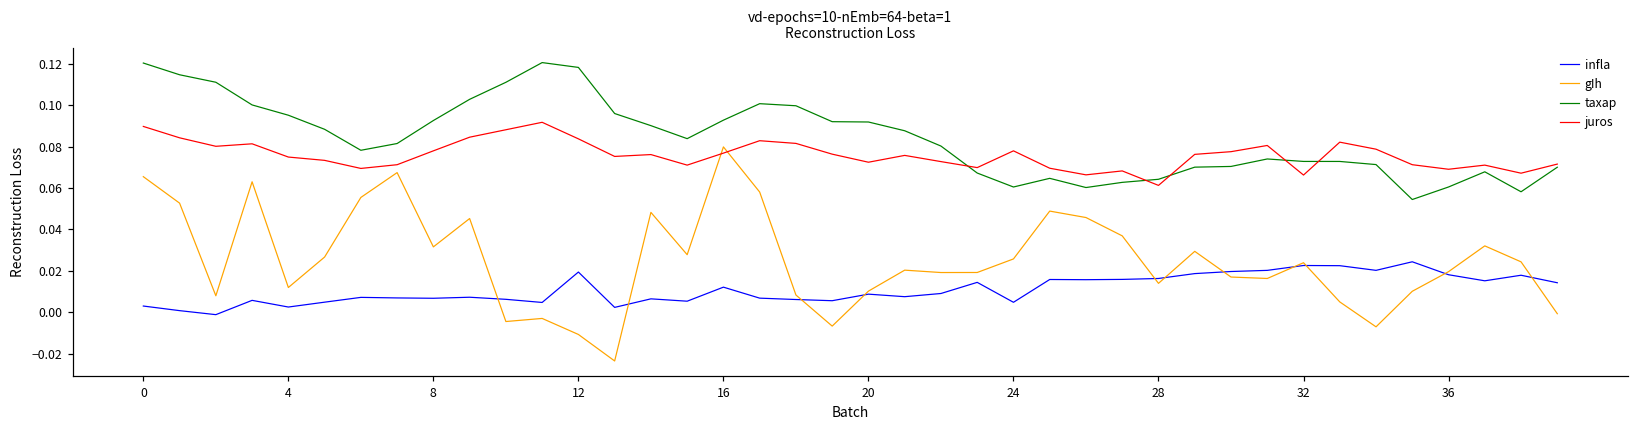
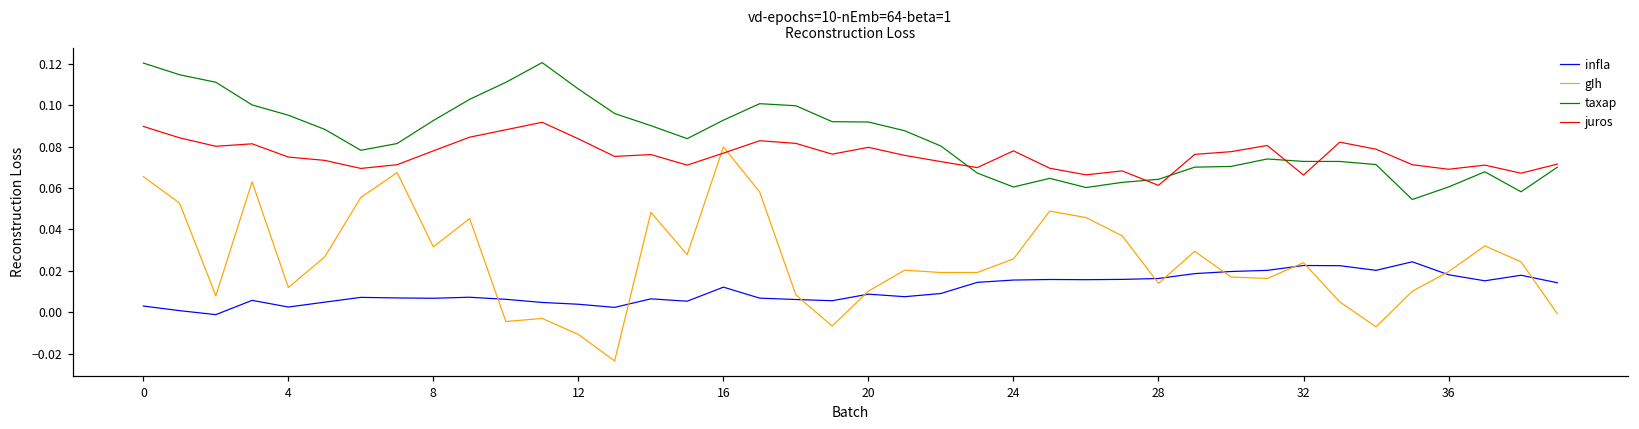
  {
    "infla": {
      "0": 0.003,
      "4": 0.003,
      "8": 0.007,
-     "12": 0.019,
+     "12": 0.004,
      "16": 0.012,
      "20": 0.009,
-     "24": 0.005,
+     "24": 0.016,
      "28": 0.016,
      "32": 0.023,
      "36": 0.018
    },
    "gIh": {
      "0": 0.066,
      "4": 0.012,
      "8": 0.032,
      "12": -0.011,
      "16": 0.080,
      "20": 0.010,
      "24": 0.026,
      "28": 0.014,
      "32": 0.024,
      "36": 0.020
    },
    "taxap": {
      "0": 0.120,
      "4": 0.095,
      "8": 0.093,
-     "12": 0.118,
+     "12": 0.108,
      "16": 0.093,
      "20": 0.092,
      "24": 0.061,
      "28": 0.064,
      "32": 0.073,
      "36": 0.061
    },
    "juros": {
      "0": 0.090,
      "4": 0.075,
      "8": 0.078,
      "12": 0.084,
      "16": 0.077,
-     "20": 0.073,
+     "20": 0.080,
      "24": 0.078,
      "28": 0.061,
      "32": 0.066,
      "36": 0.069
    }
  }
